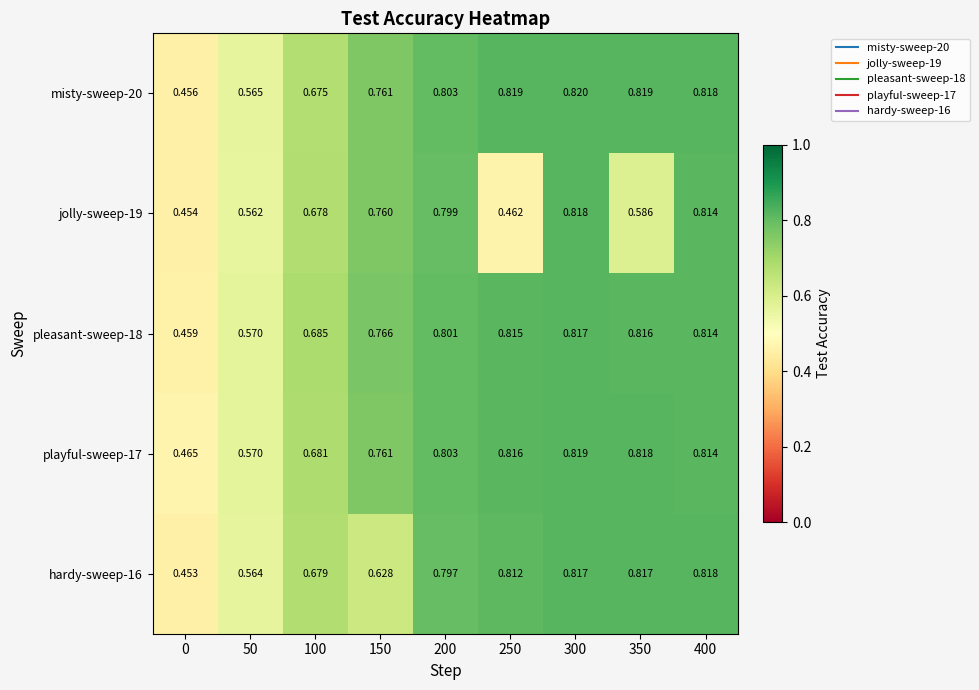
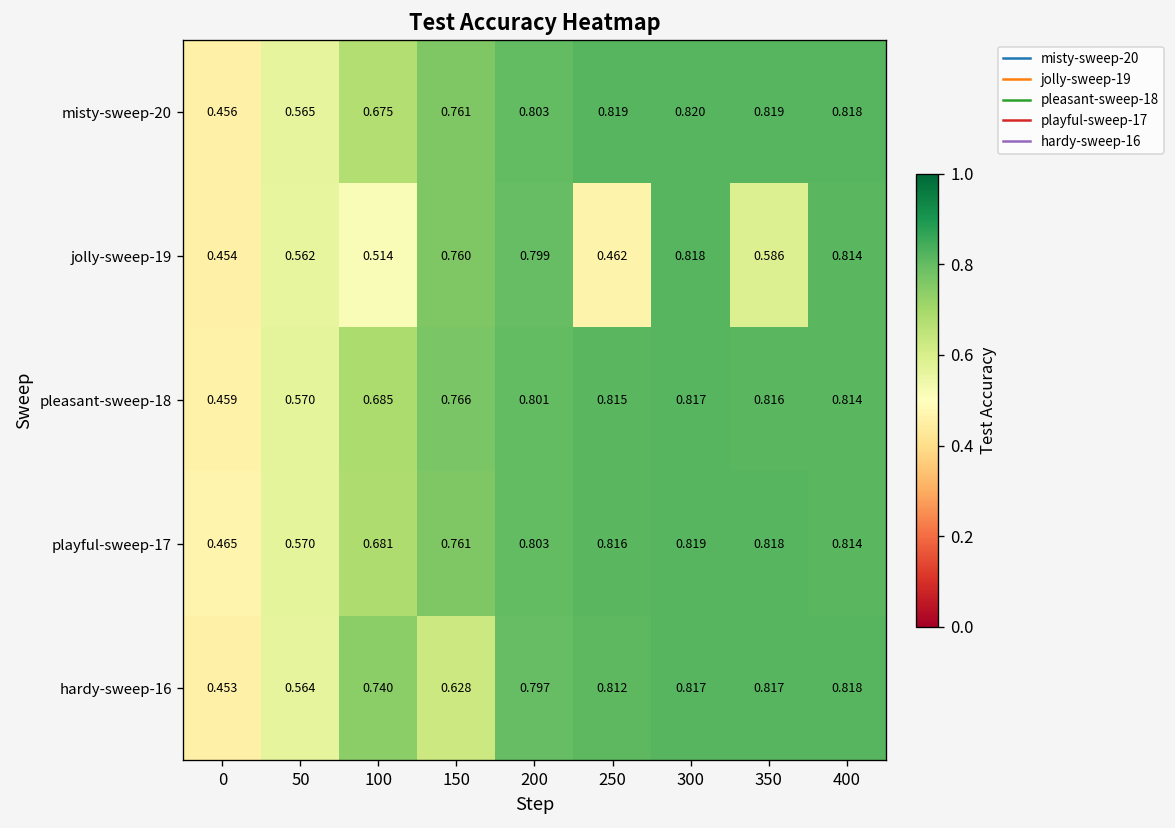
  {
    "misty-sweep-20": {
      "0": 0.456,
      "50": 0.565,
      "100": 0.675,
      "150": 0.761,
      "200": 0.803,
      "250": 0.819,
      "300": 0.820,
      "350": 0.819,
      "400": 0.818
    },
    "jolly-sweep-19": {
      "0": 0.454,
      "50": 0.562,
-     "100": 0.678,
+     "100": 0.514,
      "150": 0.760,
      "200": 0.799,
      "250": 0.462,
      "300": 0.818,
      "350": 0.586,
      "400": 0.814
    },
    "pleasant-sweep-18": {
      "0": 0.459,
      "50": 0.570,
      "100": 0.685,
      "150": 0.766,
      "200": 0.801,
      "250": 0.815,
      "300": 0.817,
      "350": 0.816,
      "400": 0.814
    },
    "playful-sweep-17": {
      "0": 0.465,
      "50": 0.570,
      "100": 0.681,
      "150": 0.761,
      "200": 0.803,
      "250": 0.816,
      "300": 0.819,
      "350": 0.818,
      "400": 0.814
    },
    "hardy-sweep-16": {
      "0": 0.453,
      "50": 0.564,
-     "100": 0.679,
+     "100": 0.740,
      "150": 0.628,
      "200": 0.797,
      "250": 0.812,
      "300": 0.817,
      "350": 0.817,
      "400": 0.818
    }
  }
